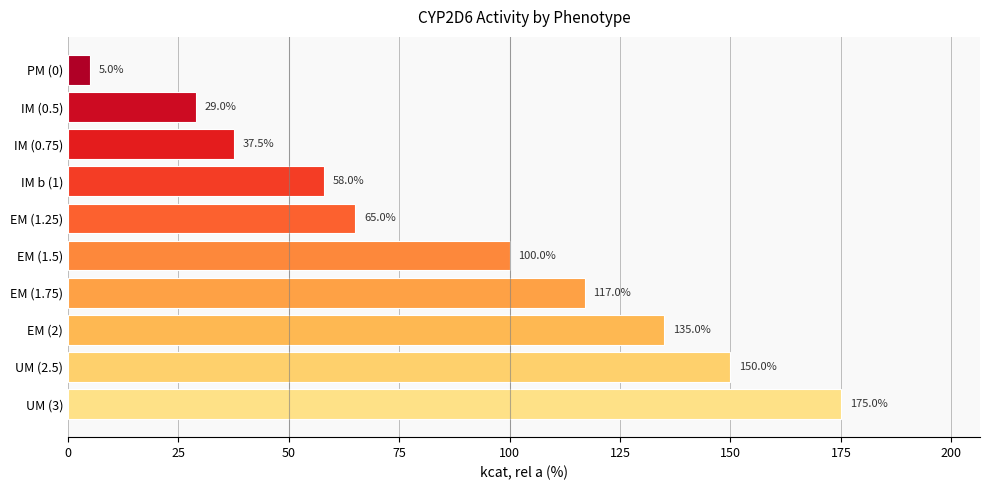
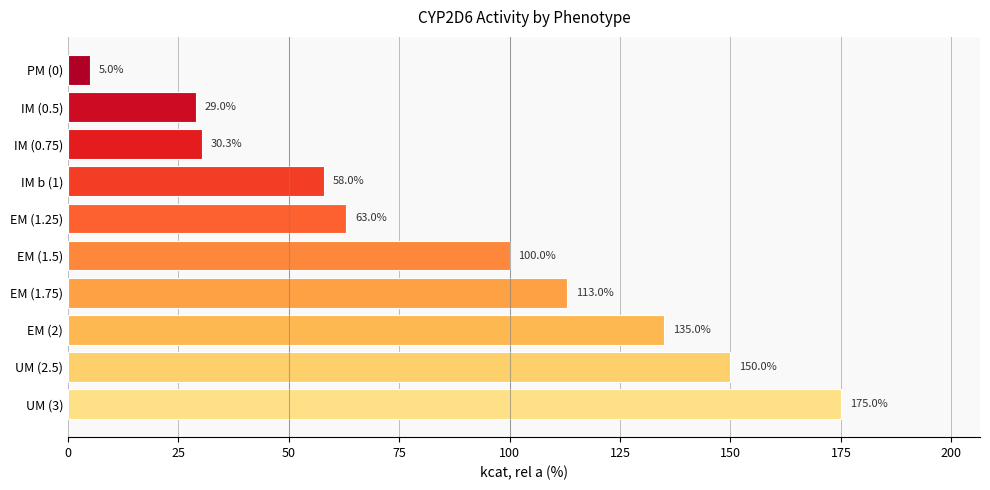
  {
    "PM (0)": "5.0%",
    "IM (0.5)": "29.0%",
-   "IM (0.75)": "37.5%",
+   "IM (0.75)": "30.3%",
    "IM b (1)": "58.0%",
-   "EM (1.25)": "65.0%",
+   "EM (1.25)": "63.0%",
    "EM (1.5)": "100.0%",
-   "EM (1.75)": "117.0%",
+   "EM (1.75)": "113.0%",
    "EM (2)": "135.0%",
    "UM (2.5)": "150.0%",
    "UM (3)": "175.0%"
  }
